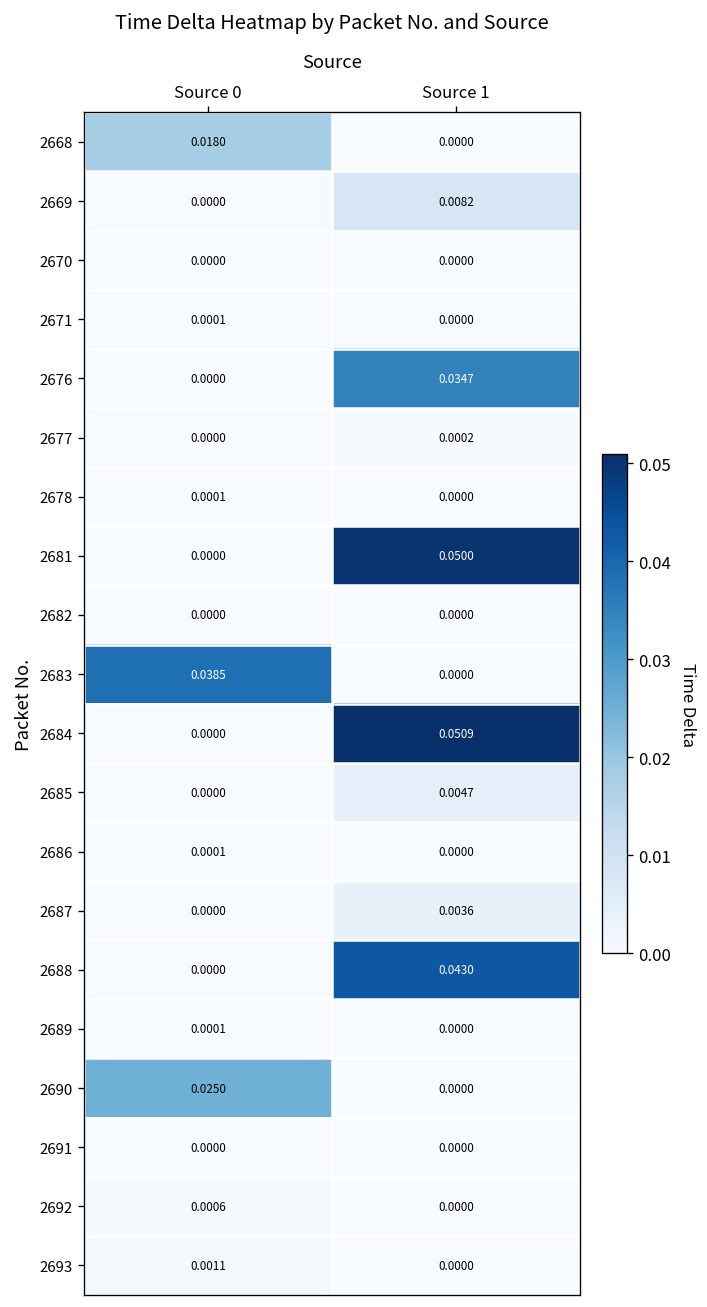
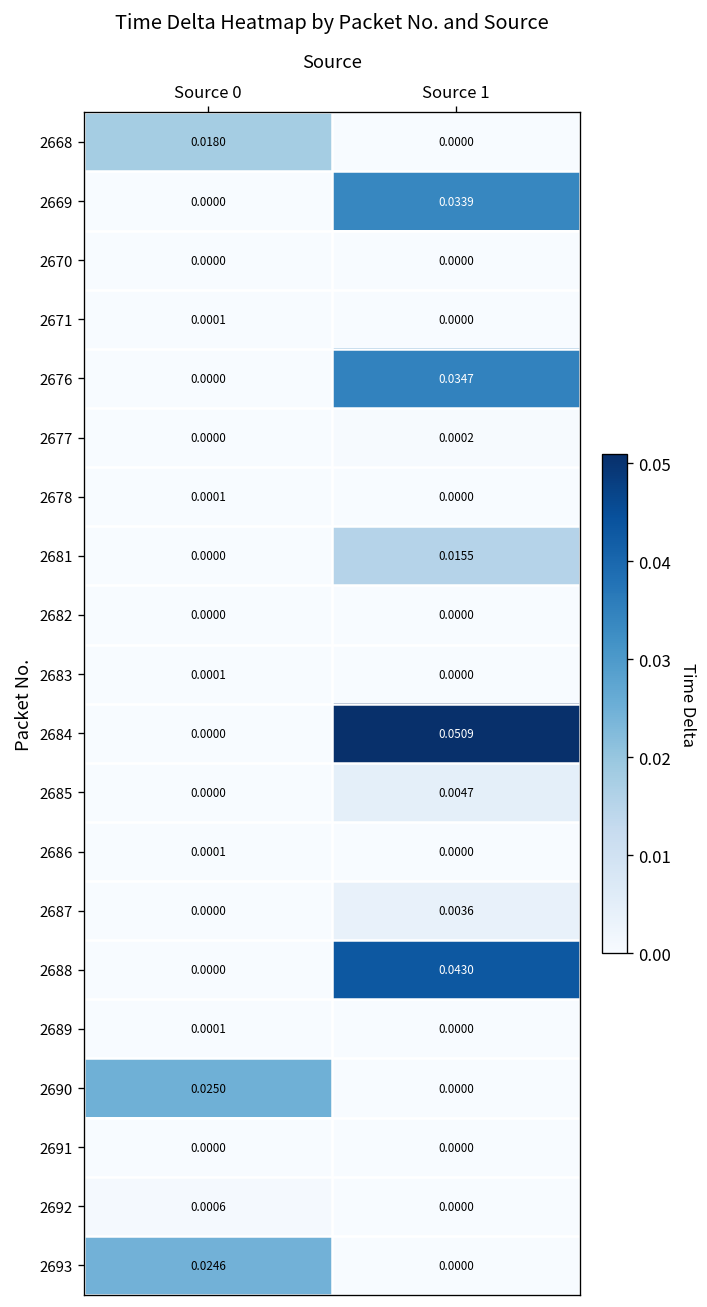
  {
    "2668": {
      "Source 0": 0.0180,
      "Source 1": 0.0000
    },
    "2669": {
      "Source 0": 0.0000,
-     "Source 1": 0.0082
+     "Source 1": 0.0339
    },
    "2670": {
      "Source 0": 0.0000,
      "Source 1": 0.0000
    },
    "2671": {
      "Source 0": 0.0001,
      "Source 1": 0.0000
    },
    "2676": {
      "Source 0": 0.0000,
      "Source 1": 0.0347
    },
    "2677": {
      "Source 0": 0.0000,
      "Source 1": 0.0002
    },
    "2678": {
      "Source 0": 0.0001,
      "Source 1": 0.0000
    },
    "2681": {
      "Source 0": 0.0000,
-     "Source 1": 0.0500
+     "Source 1": 0.0155
    },
    "2682": {
      "Source 0": 0.0000,
      "Source 1": 0.0000
    },
    "2683": {
-     "Source 0": 0.0385,
+     "Source 0": 0.0001,
      "Source 1": 0.0000
    },
    "2684": {
      "Source 0": 0.0000,
      "Source 1": 0.0509
    },
    "2685": {
      "Source 0": 0.0000,
      "Source 1": 0.0047
    },
    "2686": {
      "Source 0": 0.0001,
      "Source 1": 0.0000
    },
    "2687": {
      "Source 0": 0.0000,
      "Source 1": 0.0036
    },
    "2688": {
      "Source 0": 0.0000,
      "Source 1": 0.0430
    },
    "2689": {
      "Source 0": 0.0001,
      "Source 1": 0.0000
    },
    "2690": {
      "Source 0": 0.0250,
      "Source 1": 0.0000
    },
    "2691": {
      "Source 0": 0.0000,
      "Source 1": 0.0000
    },
    "2692": {
      "Source 0": 0.0006,
      "Source 1": 0.0000
    },
    "2693": {
-     "Source 0": 0.0011,
+     "Source 0": 0.0246,
      "Source 1": 0.0000
    }
  }
